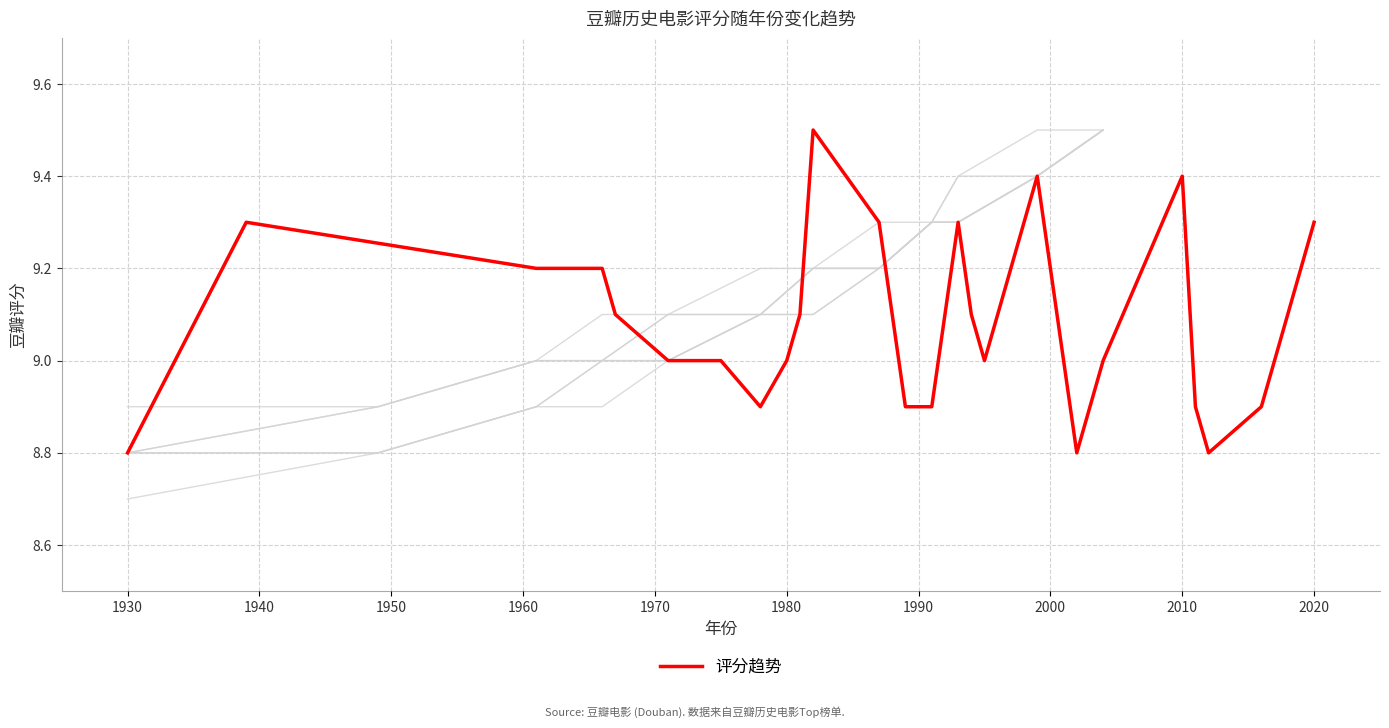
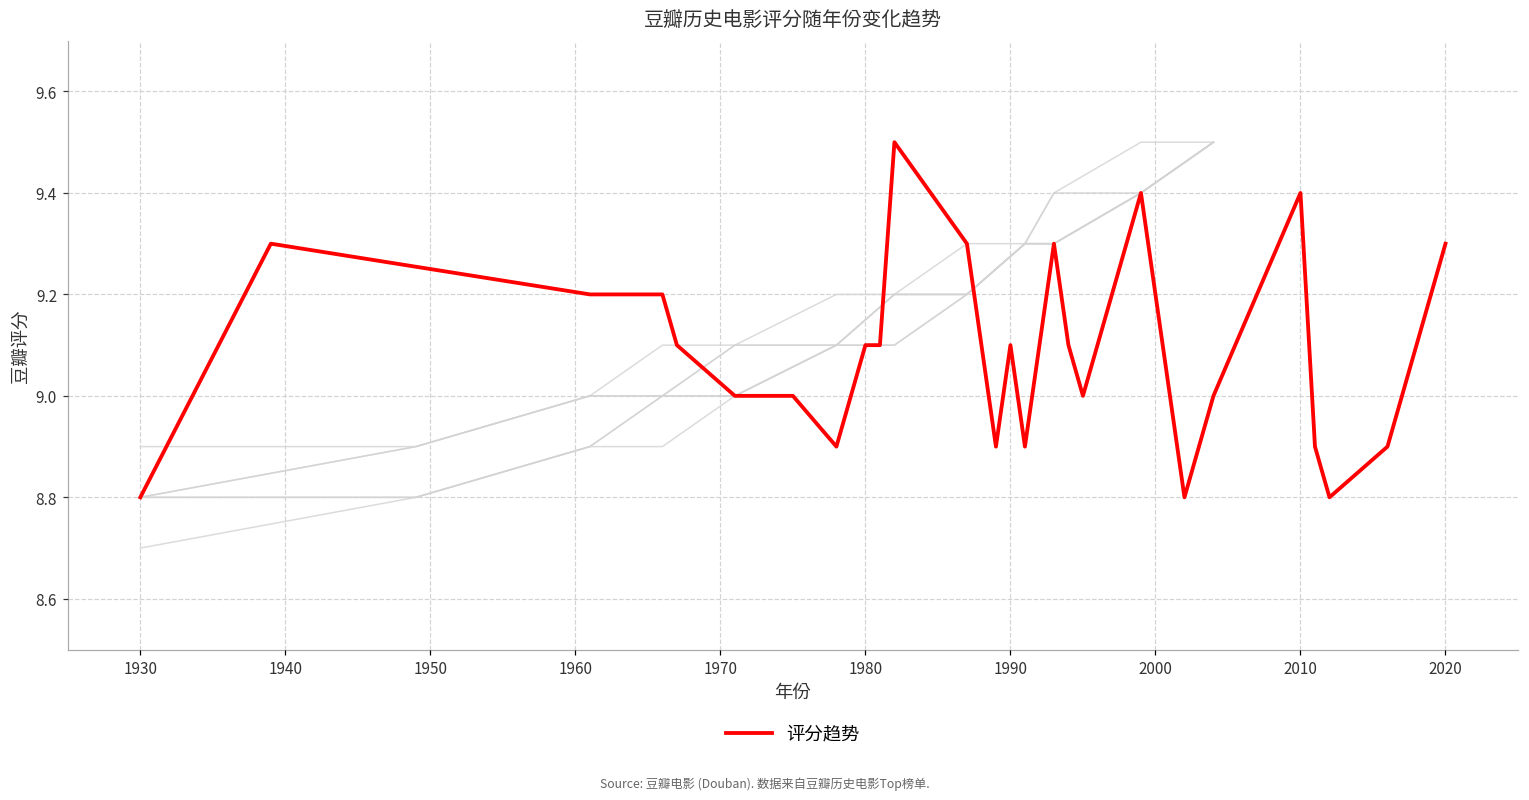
  {
    "评分趋势": {
-     "1980": 9.0,
-     "1990": 8.9,
+     "1980": 9.1,
+     "1990": 9.1,
      "2010": 9.4,
      "2020": 9.3
    }
  }
